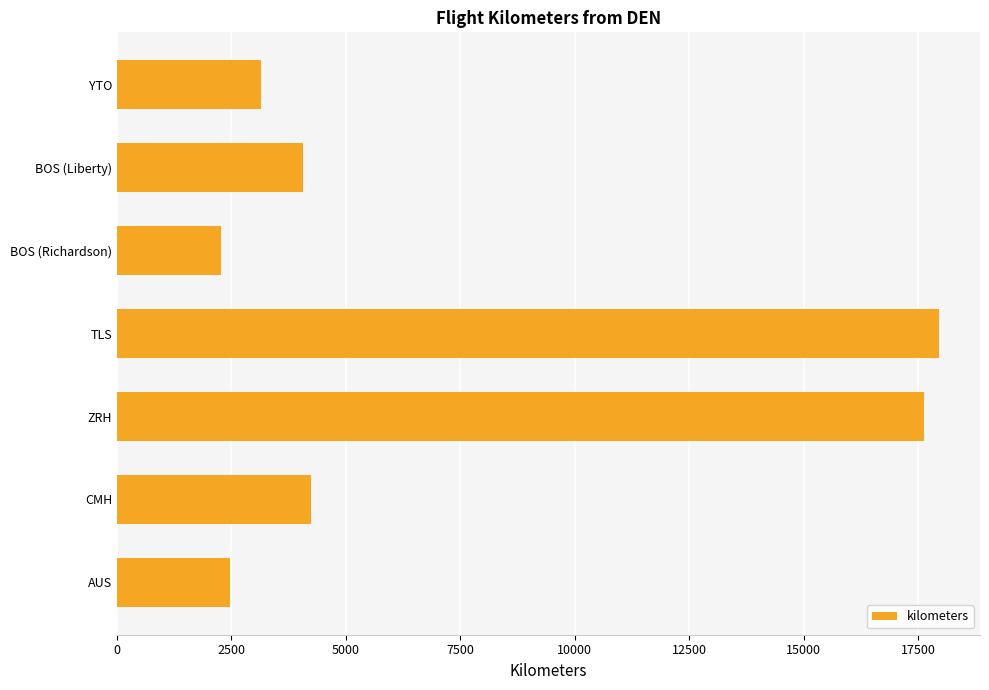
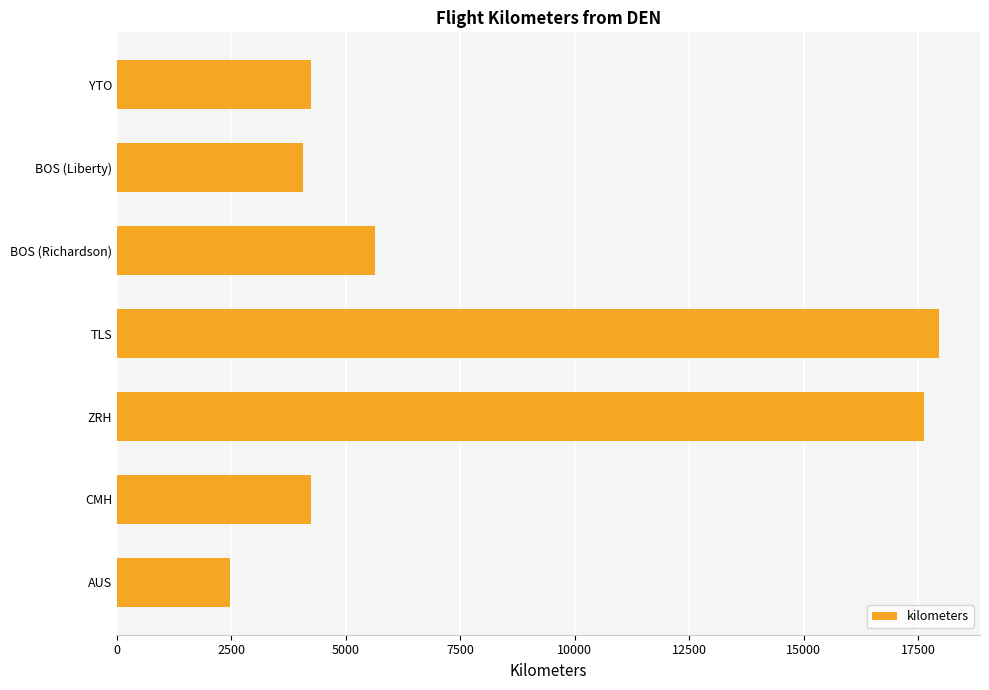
  {
-   "YTO": 3100,
+   "YTO": 4200,
    "BOS (Liberty)": 4100,
-   "BOS (Richardson)": 2300,
+   "BOS (Richardson)": 5600,
    "TLS": 18000,
    "ZRH": 17600,
    "CMH": 4200,
    "AUS": 2500
  }
